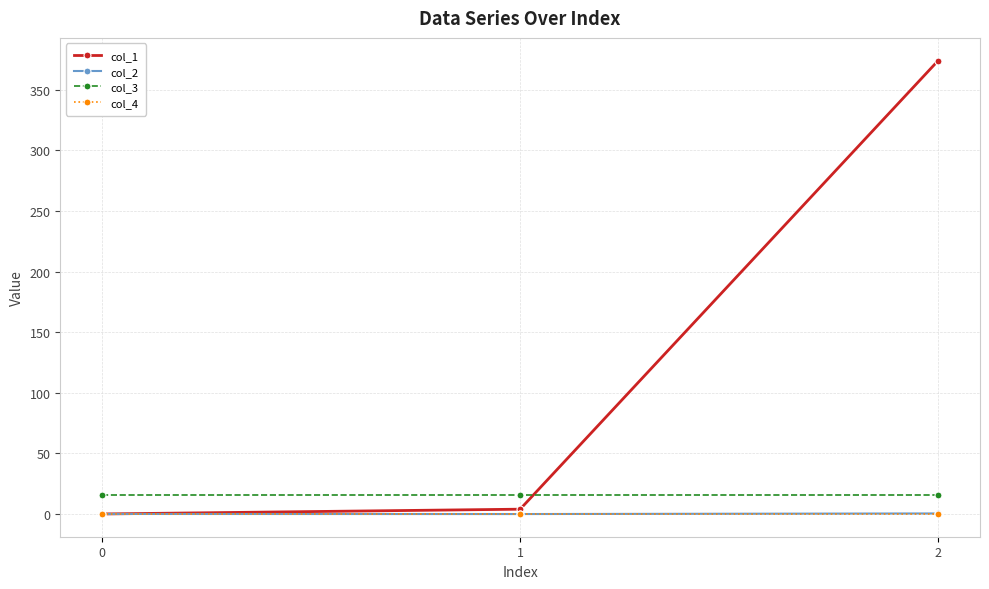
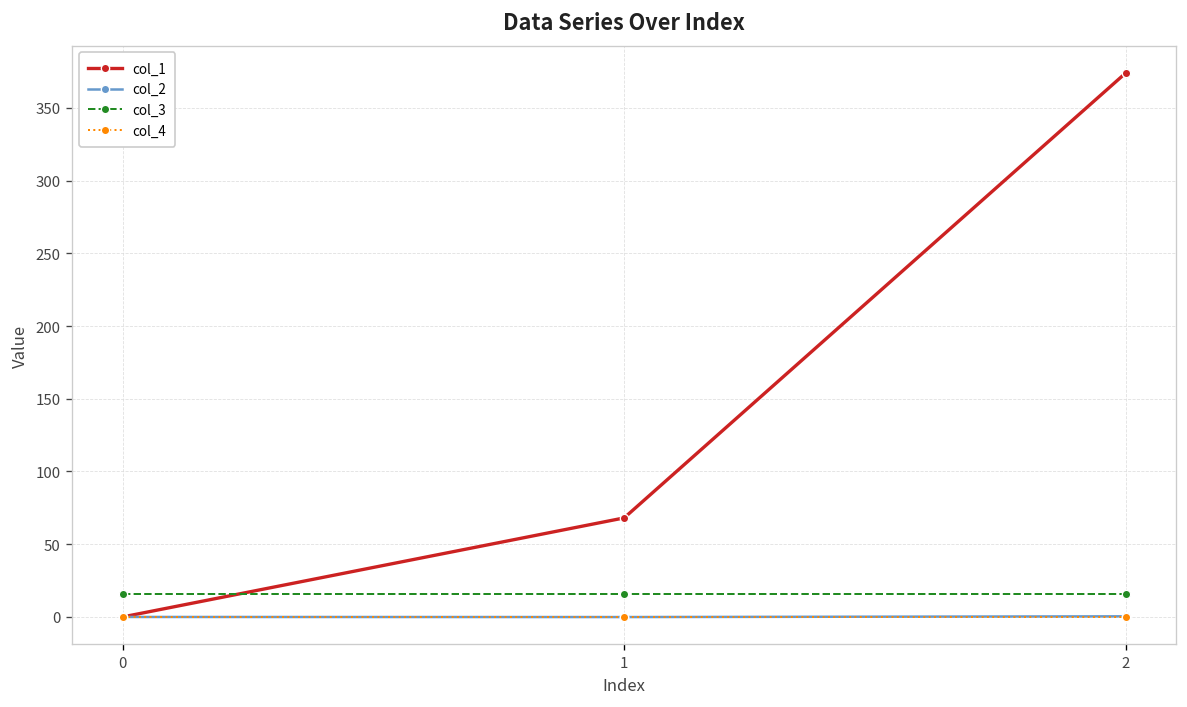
  {
    "col_1": {
-     "1": 4,
+     "1": 68,
      "2": 374
    },
    "col_3": {
      "0": 16,
      "1": 16,
      "2": 16
    }
  }
